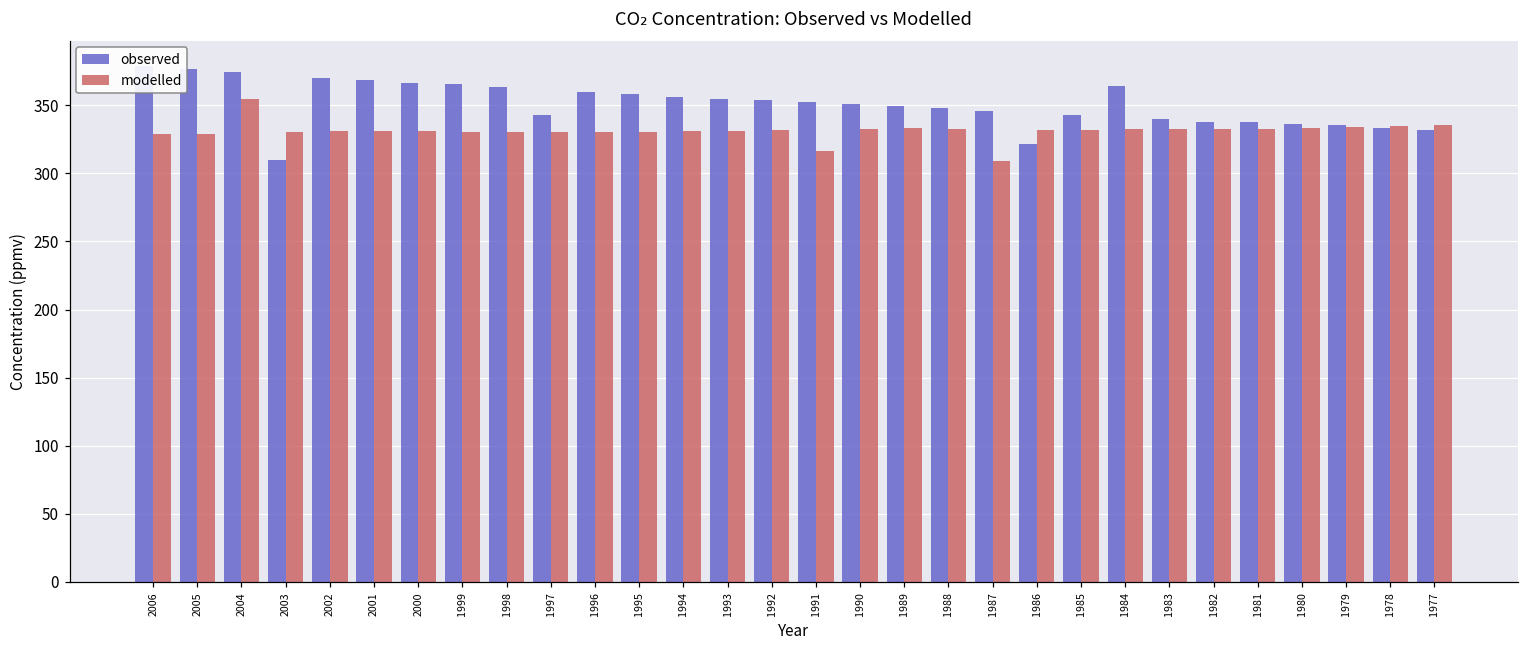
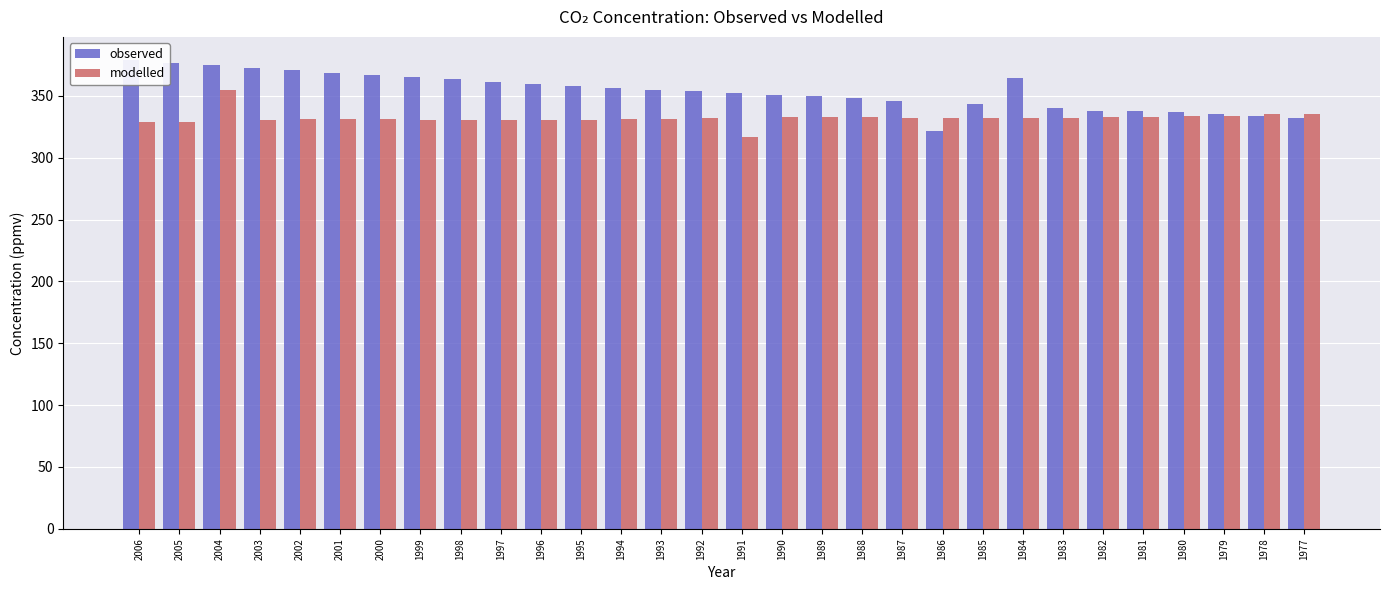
  {
    "observed": {
      "2005": 377,
      "2004": 375,
-     "2003": 310,
+     "2003": 373,
      "2002": 371,
      "2001": 368,
      "2000": 367,
      "1999": 366,
      "1998": 364,
-     "1997": 343,
+     "1997": 361,
      "1996": 360,
      "1995": 358,
      "1994": 356,
      "1993": 355,
      "1992": 354,
      "1991": 353,
      "1990": 351,
      "1989": 350,
      "1988": 348,
      "1987": 346,
      "1986": 321,
      "1985": 343,
      "1984": 364,
      "1983": 340,
      "1982": 338,
      "1981": 338,
      "1980": 337,
      "1979": 335,
      "1978": 333,
      "1977": 332
    },
    "modelled": {
      "2006": 329,
      "2005": 329,
      "2004": 354,
      "2003": 331,
      "2002": 331,
      "2001": 331,
      "2000": 331,
      "1999": 331,
      "1998": 331,
      "1997": 331,
      "1996": 331,
      "1995": 331,
      "1994": 331,
      "1993": 332,
      "1992": 332,
      "1991": 317,
      "1990": 333,
      "1989": 333,
      "1988": 333,
-     "1987": 309,
+     "1987": 332,
      "1986": 332,
      "1985": 332,
      "1984": 332,
      "1983": 332,
      "1982": 333,
      "1981": 333,
      "1980": 333,
      "1979": 334,
      "1978": 335,
      "1977": 335
    }
  }
